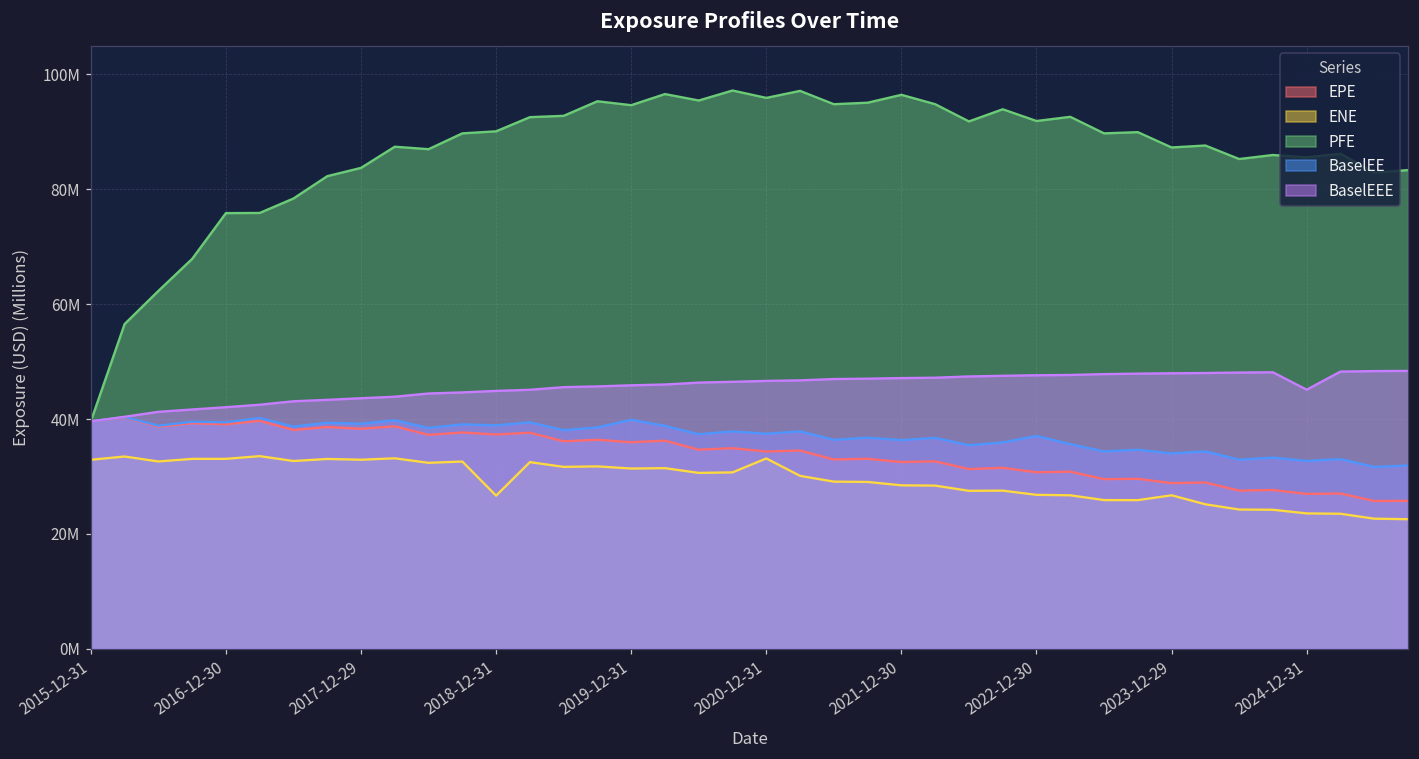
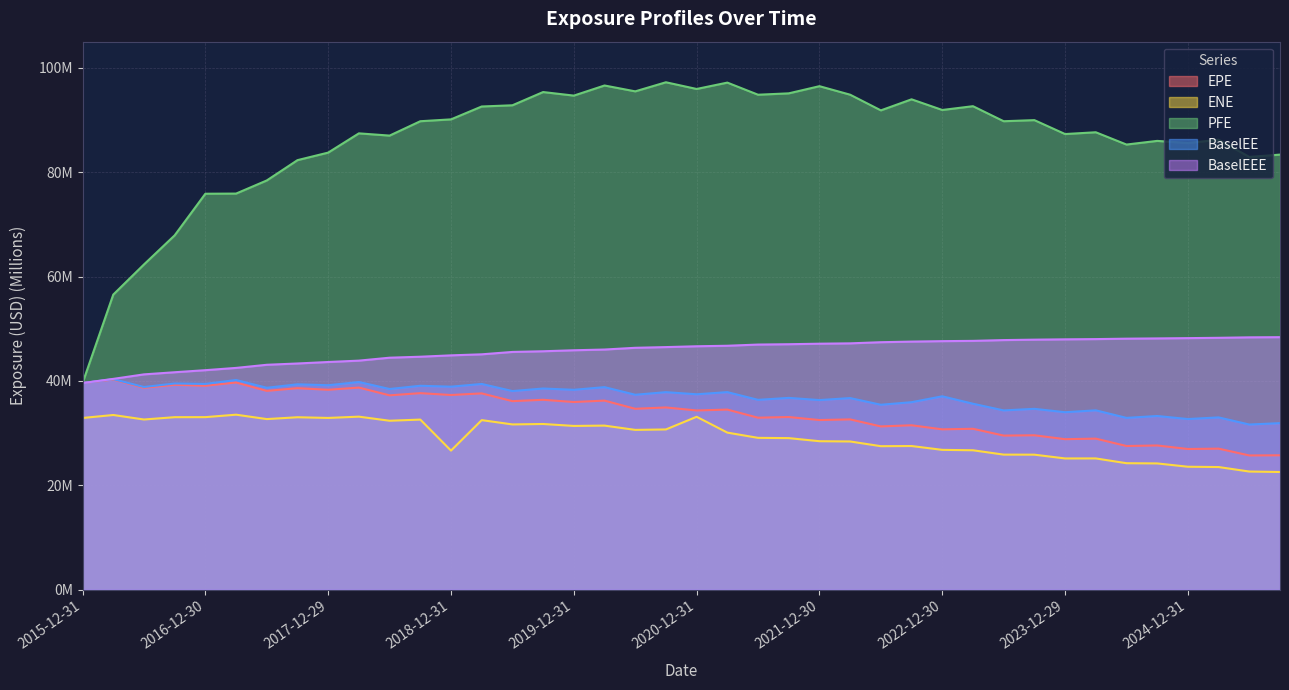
  {
    "EPE": {
      "2017-12-29": 38000000,
      "2018-12-31": 37000000,
      "2019-12-31": 36000000,
      "2020-12-31": 34000000,
      "2021-12-30": 33000000,
      "2022-12-30": 31000000,
      "2023-12-29": 29000000,
      "2024-12-31": 27000000
    },
    "ENE": {
      "2015-12-31": 33000000,
      "2016-12-30": 33000000,
      "2017-12-29": 33000000,
      "2018-12-31": 27000000,
      "2019-12-31": 31000000,
      "2020-12-31": 33000000,
      "2021-12-30": 28000000,
      "2022-12-30": 27000000,
-     "2023-12-29": 27000000,
+     "2023-12-29": 25000000,
      "2024-12-31": 24000000
    },
    "PFE": {
      "2016-12-30": 76000000,
      "2017-12-29": 84000000,
      "2018-12-31": 90000000,
      "2019-12-31": 95000000,
      "2020-12-31": 96000000,
      "2021-12-30": 96000000,
      "2022-12-30": 92000000,
      "2023-12-29": 87000000
    },
    "BaselEE": {
      "2017-12-29": 39000000,
      "2018-12-31": 39000000,
-     "2019-12-31": 40000000,
+     "2019-12-31": 38000000,
      "2020-12-31": 37000000,
      "2021-12-30": 36000000,
      "2022-12-30": 37000000,
      "2023-12-29": 34000000,
      "2024-12-31": 33000000
    },
    "BaselEEE": {
      "2016-12-30": 42000000,
      "2017-12-29": 44000000,
      "2018-12-31": 45000000,
      "2019-12-31": 46000000,
      "2020-12-31": 47000000,
      "2021-12-30": 47000000,
      "2022-12-30": 48000000,
      "2023-12-29": 48000000,
-     "2024-12-31": 45000000
+     "2024-12-31": 48000000
    }
  }
